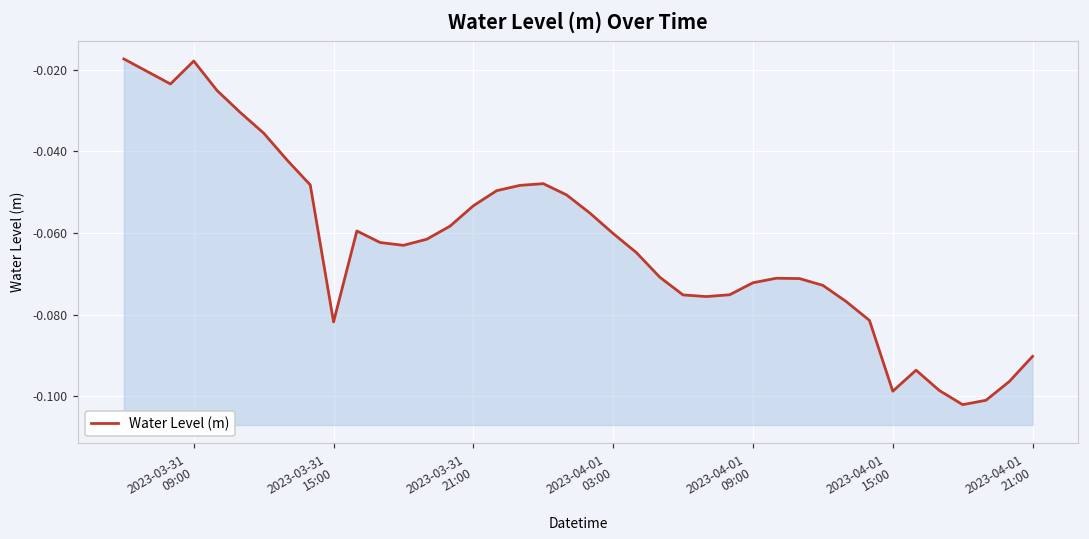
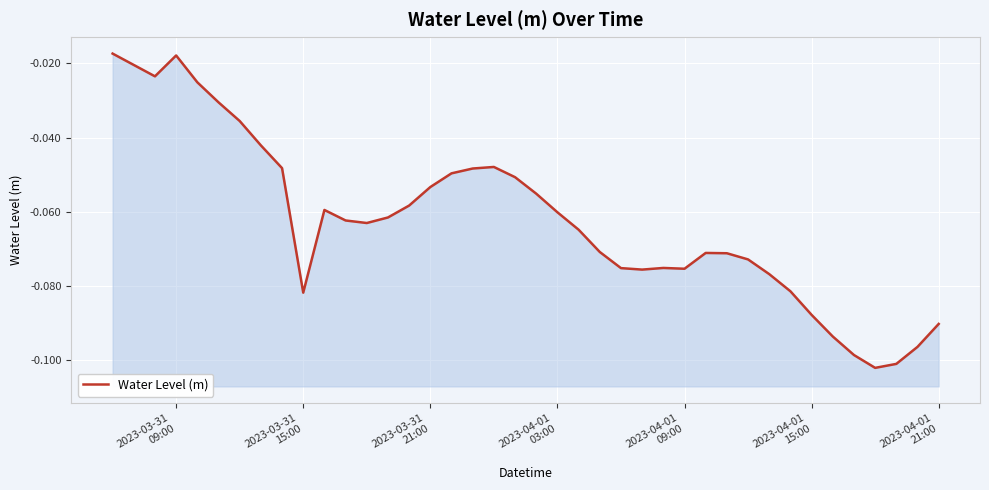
  {
    "2023-03-31 09:00": -0.018,
    "2023-03-31 15:00": -0.082,
    "2023-03-31 21:00": -0.053,
    "2023-04-01 03:00": -0.060,
-   "2023-04-01 09:00": -0.072,
-   "2023-04-01 15:00": -0.099,
+   "2023-04-01 09:00": -0.075,
+   "2023-04-01 15:00": -0.088,
    "2023-04-01 21:00": -0.090
  }
